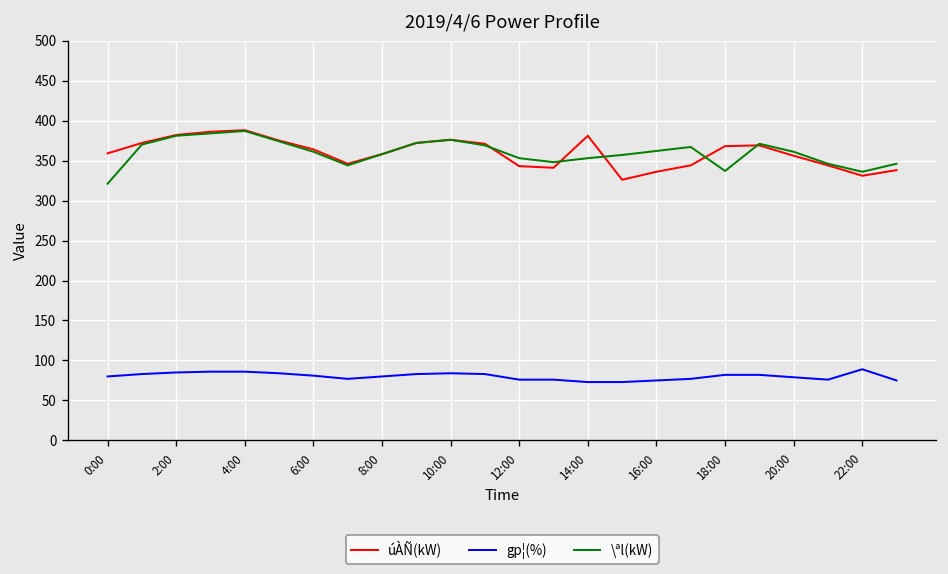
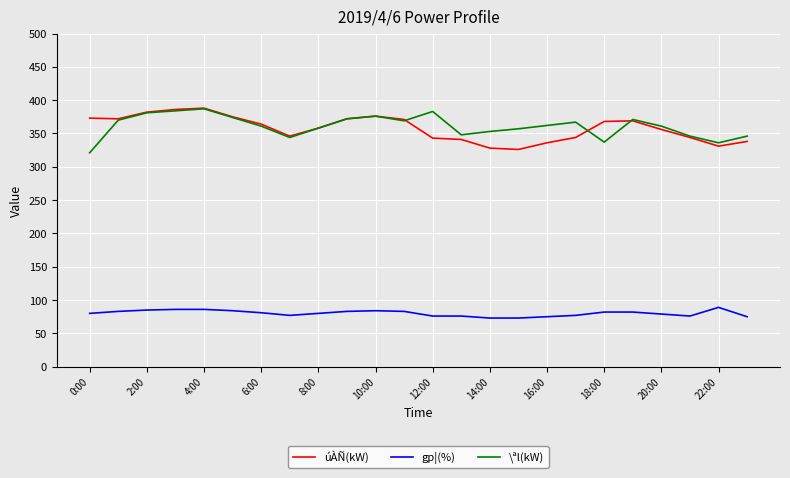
  {
    "úÀÑ(kW)": {
-     "0:00": 360,
+     "0:00": 370,
      "12:00": 340,
-     "14:00": 380,
+     "14:00": 330,
      "16:00": 340,
      "18:00": 370,
      "20:00": 360,
      "22:00": 330
    },
    "gp¦(%)": {
      "0:00": 80,
      "2:00": 90,
      "4:00": 90,
      "6:00": 80,
      "8:00": 80,
      "10:00": 80,
      "12:00": 80,
      "14:00": 70,
      "16:00": 80,
      "18:00": 80,
      "20:00": 80,
      "22:00": 90
    },
    "\\ªl(kW)": {
      "0:00": 320,
-     "12:00": 350,
+     "12:00": 380,
      "14:00": 350,
      "16:00": 360,
      "18:00": 340,
      "20:00": 360,
      "22:00": 340
    }
  }
